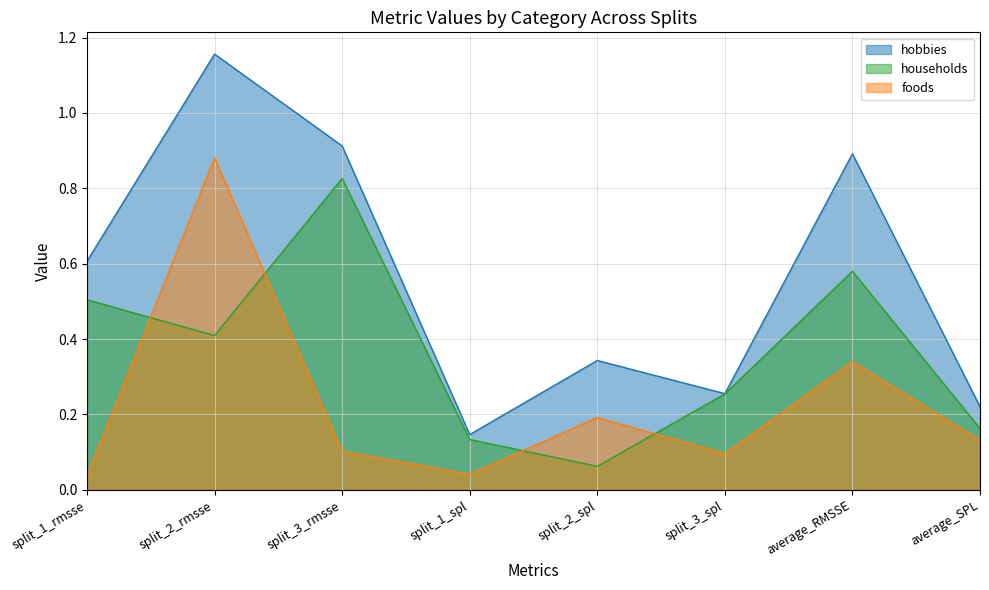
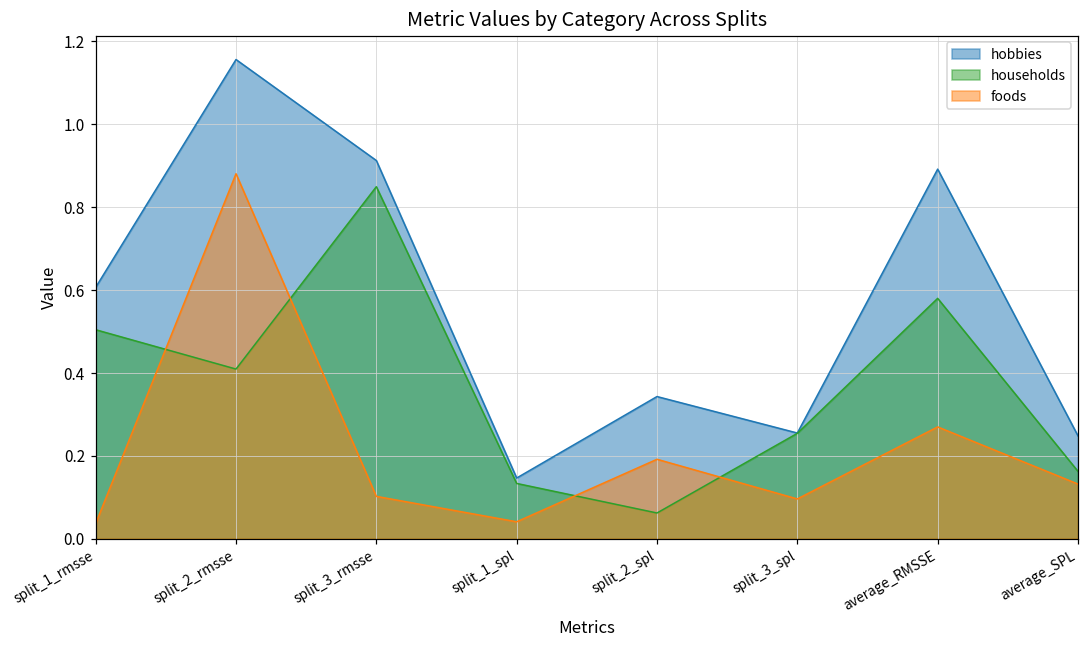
  {
    "hobbies": {
      "split_1_rmsse": 0.61,
      "split_2_rmsse": 1.16,
      "split_3_rmsse": 0.91,
      "split_1_spl": 0.15,
      "split_2_spl": 0.34,
      "average_RMSSE": 0.89,
-     "average_SPL": 0.22
+     "average_SPL": 0.25
    },
    "households": {
      "split_1_rmsse": 0.50,
      "split_2_rmsse": 0.41,
-     "split_3_rmsse": 0.83,
+     "split_3_rmsse": 0.85,
      "split_1_spl": 0.13,
      "split_2_spl": 0.06,
      "average_RMSSE": 0.58,
      "average_SPL": 0.16
    },
    "foods": {
      "split_1_rmsse": 0.04,
      "split_2_rmsse": 0.88,
      "split_3_rmsse": 0.10,
      "split_1_spl": 0.04,
      "split_2_spl": 0.19,
      "split_3_spl": 0.10,
-     "average_RMSSE": 0.34,
+     "average_RMSSE": 0.27,
      "average_SPL": 0.13
    }
  }
